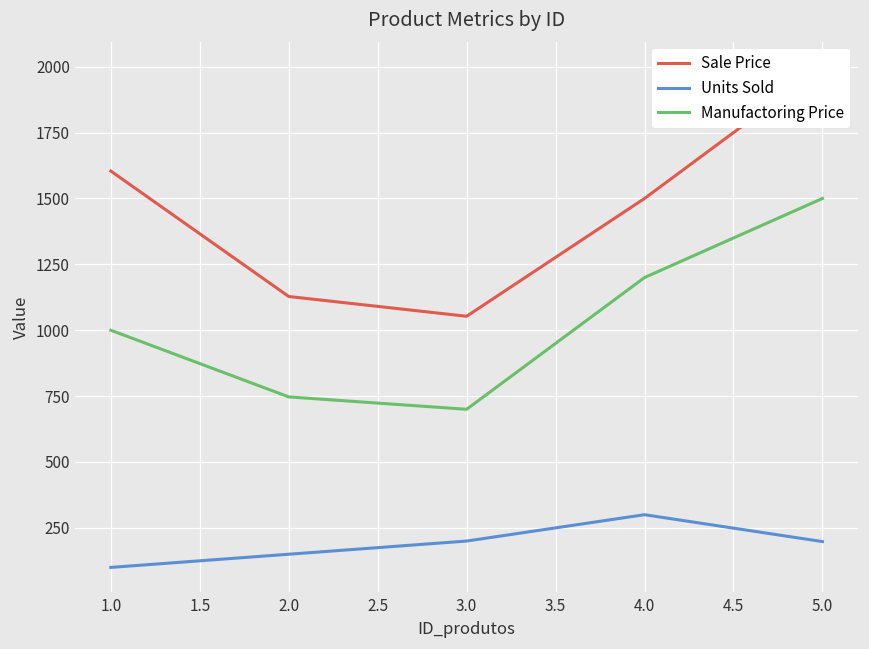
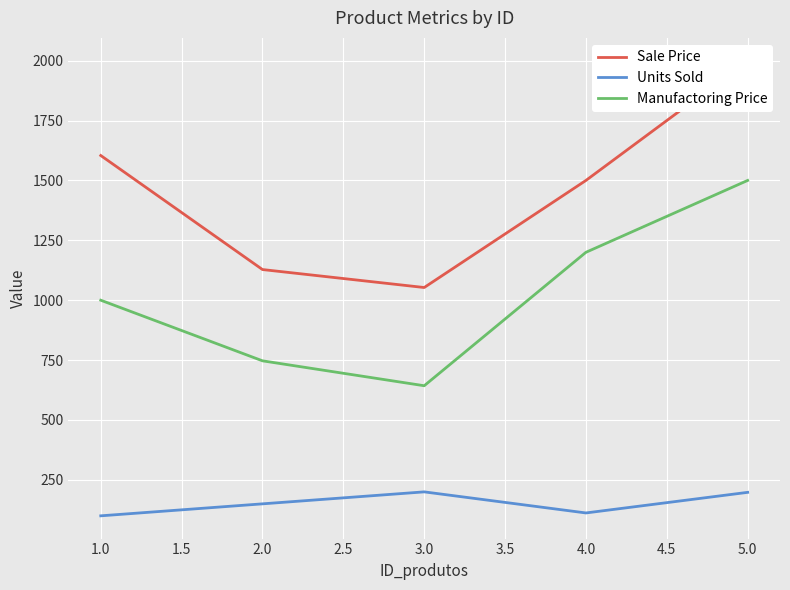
  {
    "Sale Price": {
      "1.0": 1600,
      "2.0": 1130,
      "3.0": 1050,
      "4.0": 1500
    },
    "Units Sold": {
      "1.0": 100,
      "2.0": 150,
      "3.0": 200,
-     "4.0": 300,
+     "4.0": 110,
      "5.0": 200
    },
    "Manufactoring Price": {
      "1.0": 1000,
      "2.0": 750,
-     "3.0": 700,
+     "3.0": 640,
      "4.0": 1200,
      "5.0": 1500
    }
  }
